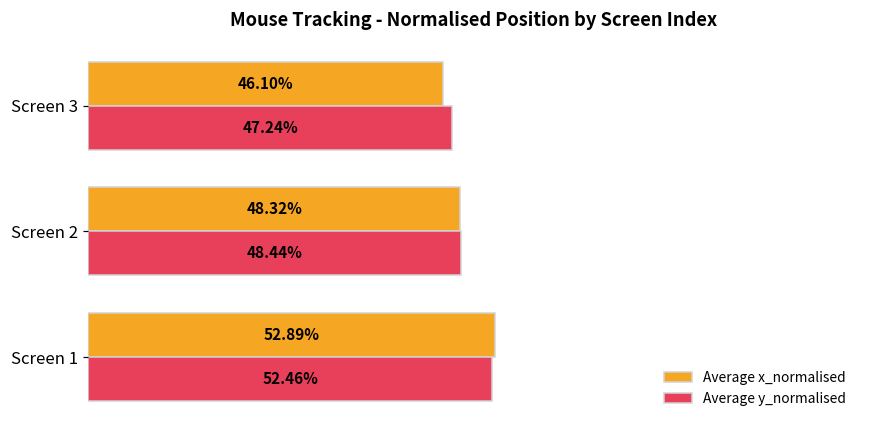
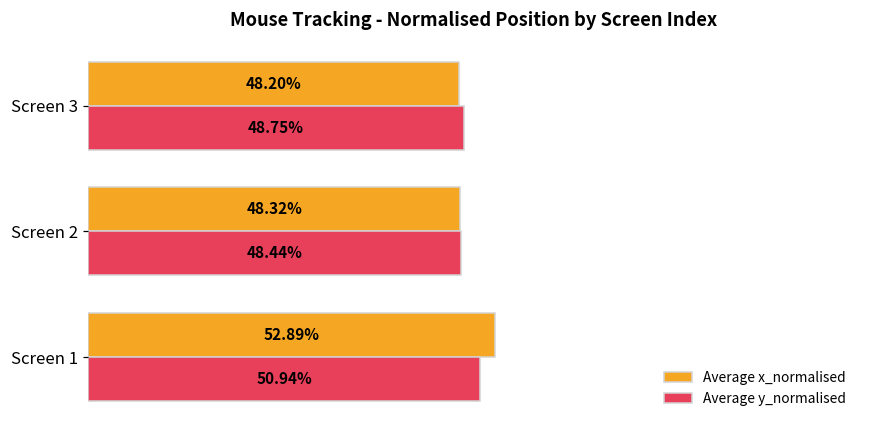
  {
    "Average x_normalised": {
-     "Screen 3": "46.10%",
+     "Screen 3": "48.20%",
      "Screen 2": "48.32%",
      "Screen 1": "52.89%"
    },
    "Average y_normalised": {
-     "Screen 3": "47.24%",
+     "Screen 3": "48.75%",
      "Screen 2": "48.44%",
-     "Screen 1": "52.46%"
+     "Screen 1": "50.94%"
    }
  }
